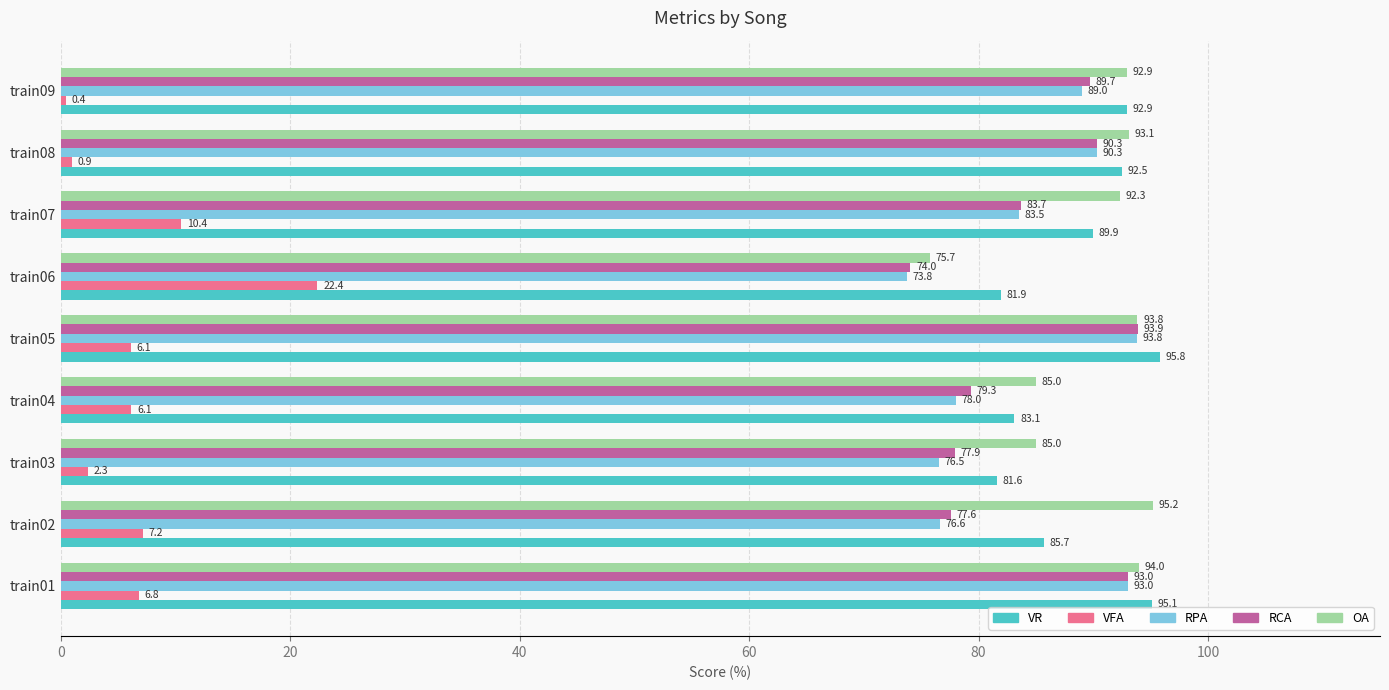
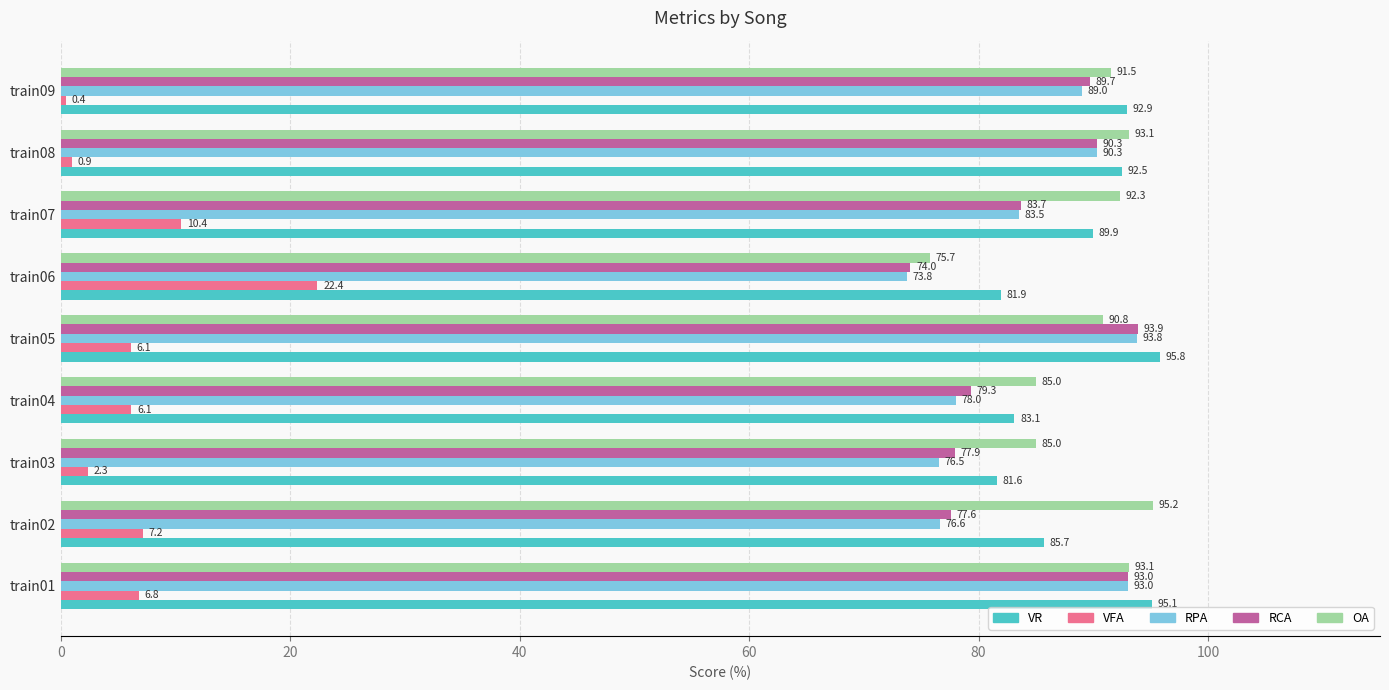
  {
    "OA": {
-     "train09": 92.9,
+     "train09": 91.5,
      "train08": 93.1,
      "train07": 92.3,
      "train06": 75.7,
-     "train05": 93.8,
+     "train05": 90.8,
      "train04": 85.0,
      "train03": 85.0,
      "train02": 95.2,
-     "train01": 94.0
+     "train01": 93.1
    }
  }
